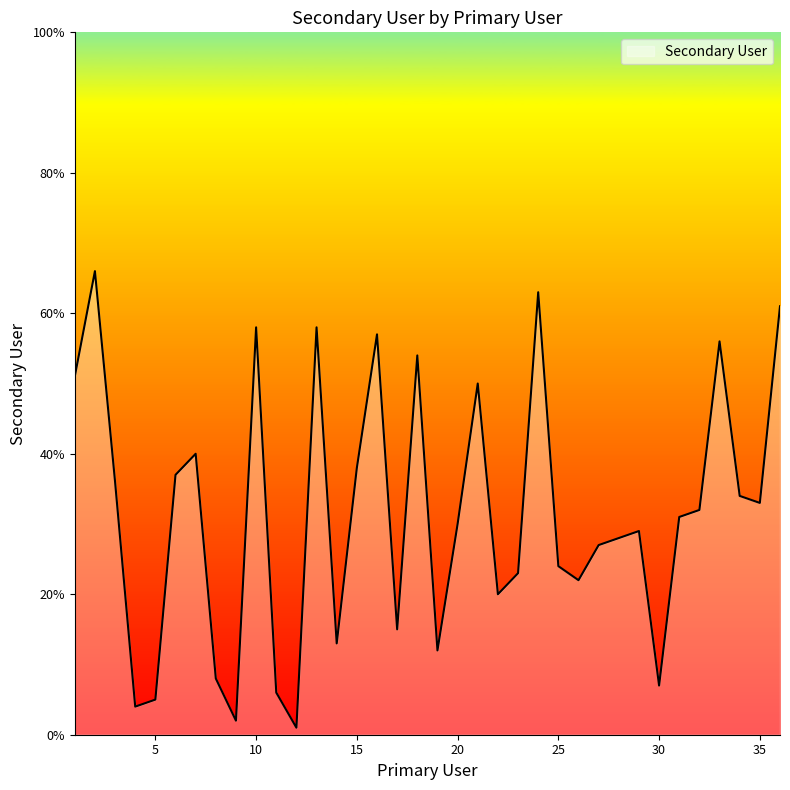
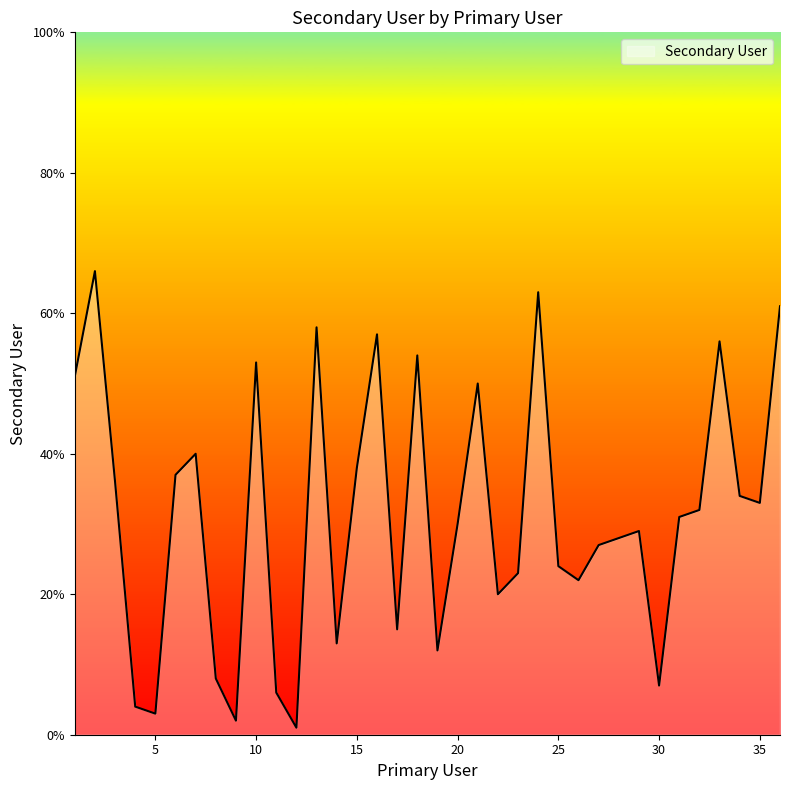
  {
-   "5": "5%",
-   "10": "58%",
+   "5": "3%",
+   "10": "53%",
    "15": "38%",
    "20": "30%",
    "25": "24%",
    "30": "7%",
    "35": "33%"
  }
